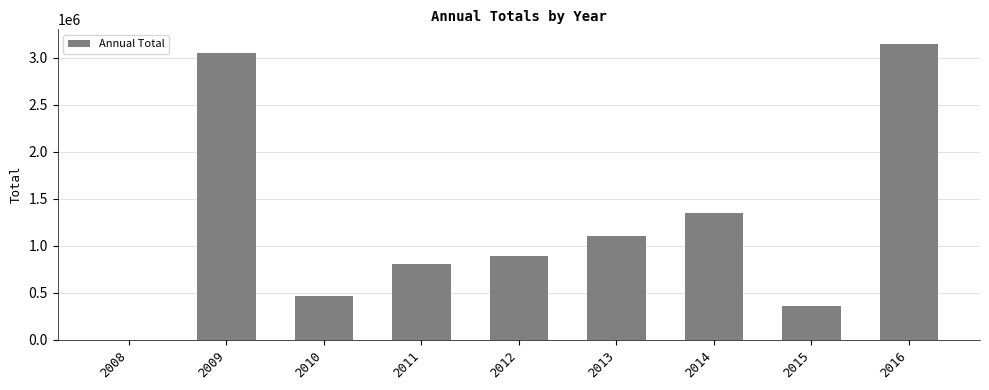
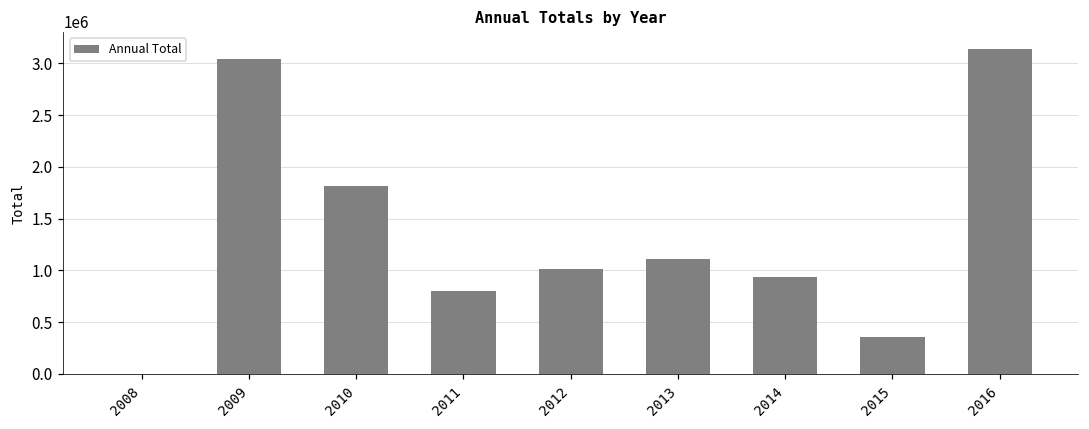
  {
    "2009": 3000000,
-   "2010": 500000,
+   "2010": 1800000,
    "2011": 800000,
-   "2012": 900000,
+   "2012": 1000000,
    "2013": 1100000,
-   "2014": 1400000,
+   "2014": 900000,
    "2015": 400000,
    "2016": 3100000
  }
